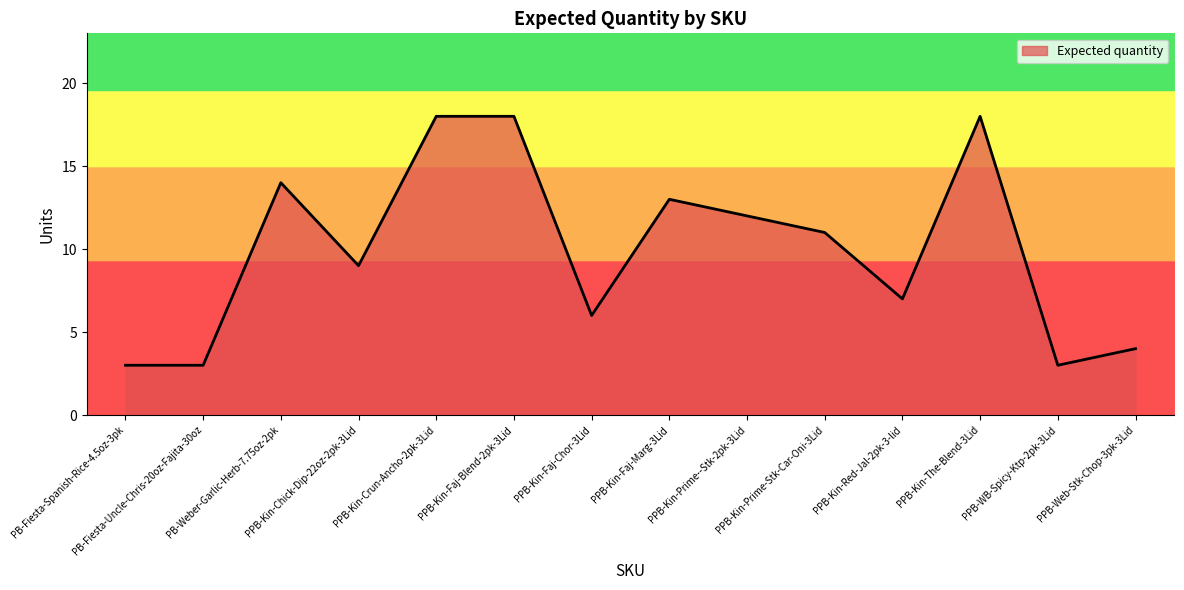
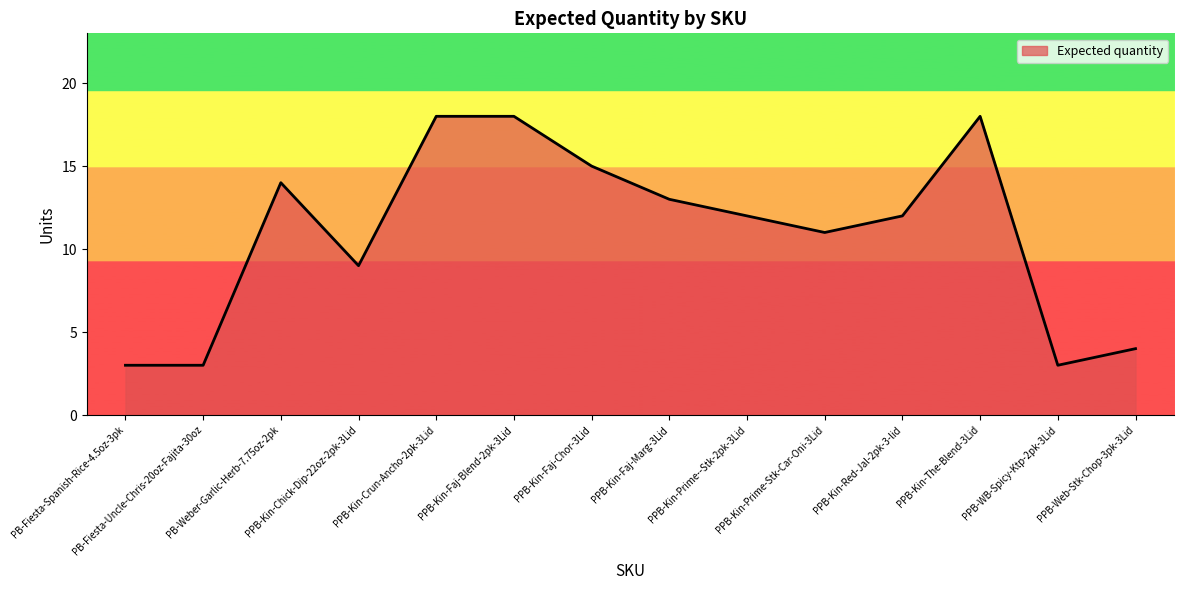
  {
    "PB-Fiesta-Spanish-Rice-4.5oz-3pk": 3,
    "PB-Fiesta-Uncle-Chris-20oz-Fajita-30oz": 3,
    "PB-Weber-Garlic-Herb-7.75oz-2pk": 14,
    "PPB-Kin-Chick-Dip-22oz-2pk-3Lid": 9,
    "PPB-Kin-Crun-Ancho-2pk-3Lid": 18,
    "PPB-Kin-Faj-Blend-2pk-3Lid": 18,
-   "PPB-Kin-Faj-Chor-3Lid": 6,
+   "PPB-Kin-Faj-Chor-3Lid": 15,
    "PPB-Kin-Faj-Marg-3Lid": 13,
    "PPB-Kin-Prime--Stk-2pk-3Lid": 12,
    "PPB-Kin-Prime-Stk-Car-Oni-3Lid": 11,
-   "PPB-Kin-Red-Jal-2pk-3-lid": 7,
+   "PPB-Kin-Red-Jal-2pk-3-lid": 12,
    "PPB-Kin-The-Blend-3Lid": 18,
    "PPB-WB-Spicy-Ktp-2pk-3Lid": 3,
    "PPB-Web-Stk-Chop-3pk-3Lid": 4
  }
